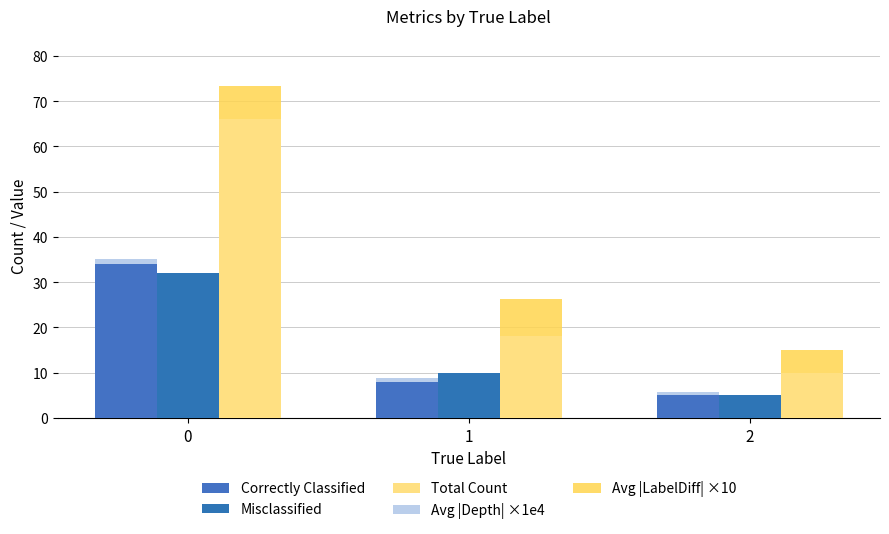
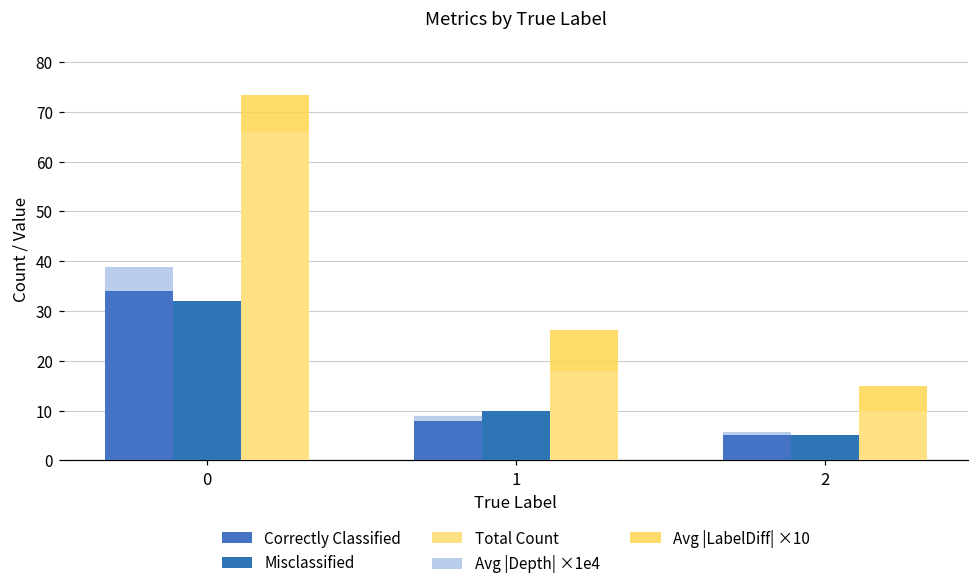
  {
    "Avg |Depth| ×1e4": {
-     "0": 1,
+     "0": 5,
      "1": 1,
      "2": 1
    }
  }
